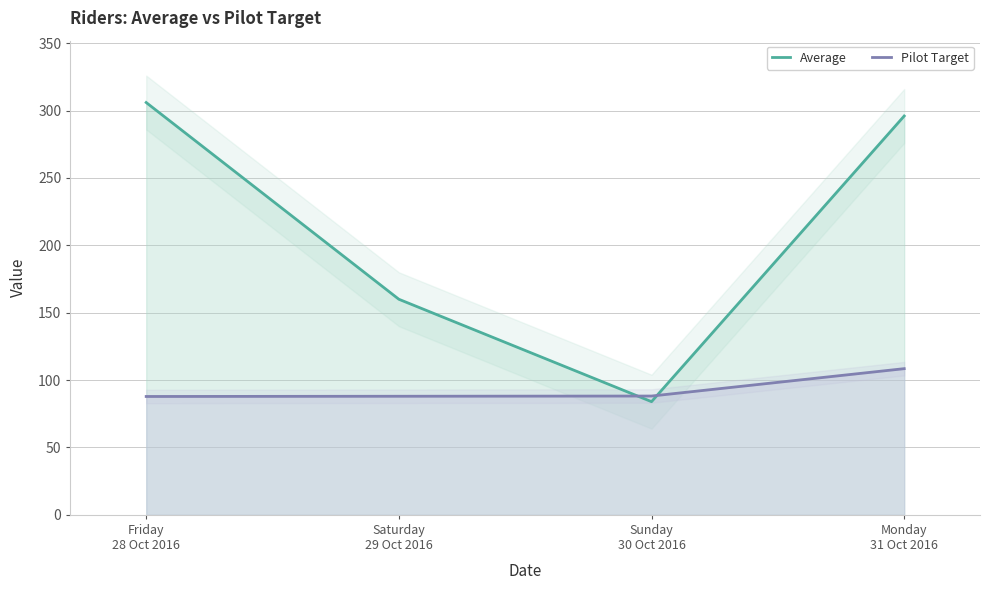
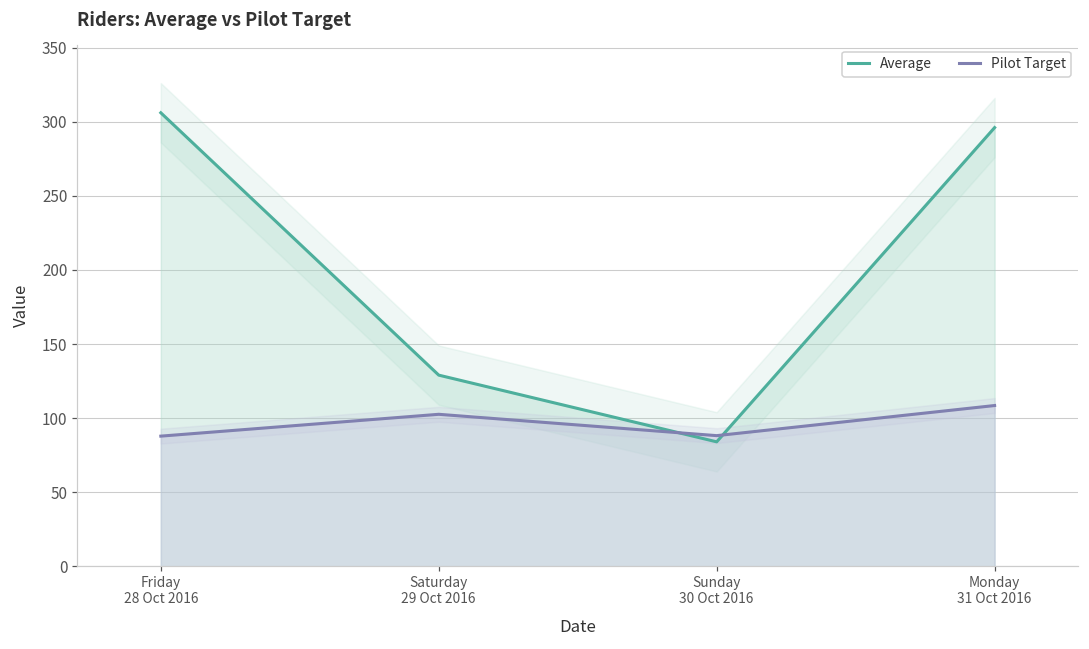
  {
    "Average": {
      "Friday 28 Oct 2016": 306,
-     "Saturday 29 Oct 2016": 160,
+     "Saturday 29 Oct 2016": 129,
      "Sunday 30 Oct 2016": 84,
      "Monday 31 Oct 2016": 296
    },
    "Pilot Target": {
      "Friday 28 Oct 2016": 88,
-     "Saturday 29 Oct 2016": 88,
+     "Saturday 29 Oct 2016": 103,
      "Sunday 30 Oct 2016": 88,
      "Monday 31 Oct 2016": 109
    }
  }
